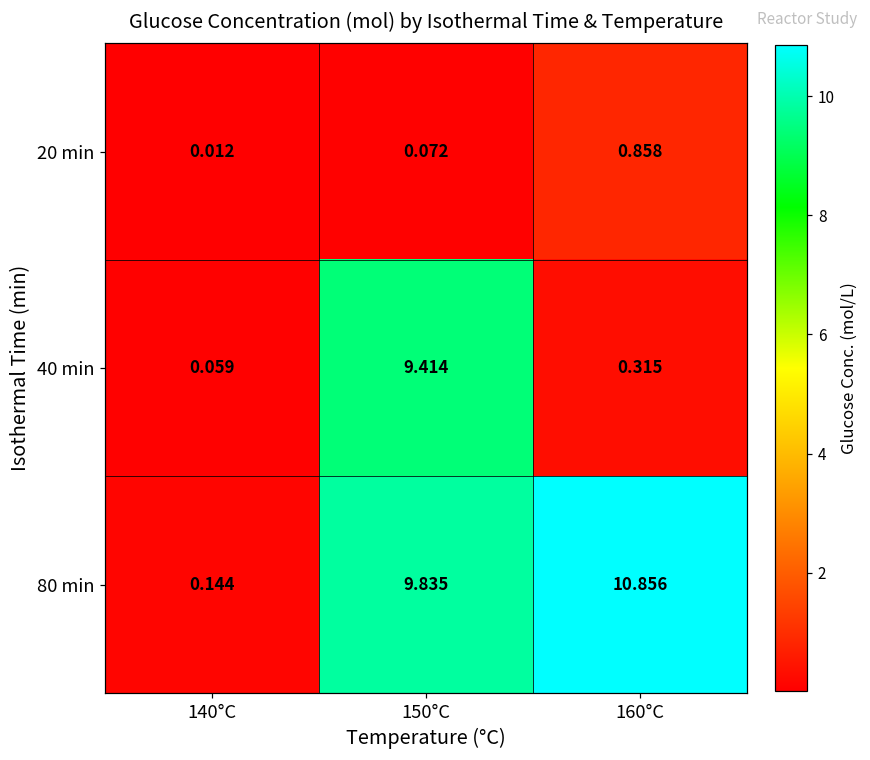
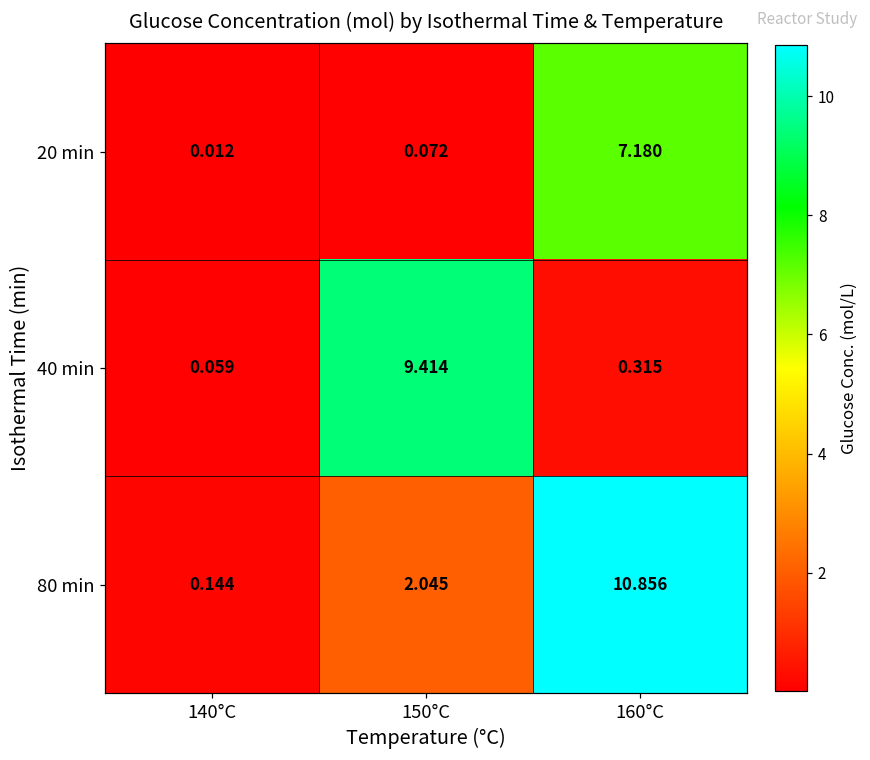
  {
    "20 min": {
      "140°C": 0.012,
      "150°C": 0.072,
-     "160°C": 0.858
+     "160°C": 7.180
    },
    "40 min": {
      "140°C": 0.059,
      "150°C": 9.414,
      "160°C": 0.315
    },
    "80 min": {
      "140°C": 0.144,
-     "150°C": 9.835,
+     "150°C": 2.045,
      "160°C": 10.856
    }
  }
